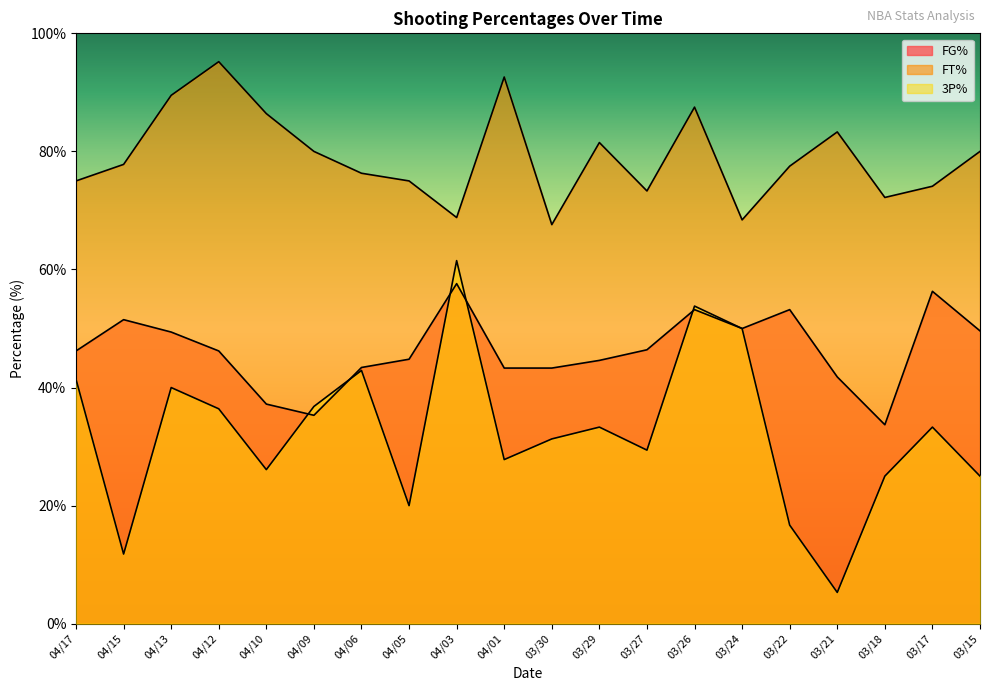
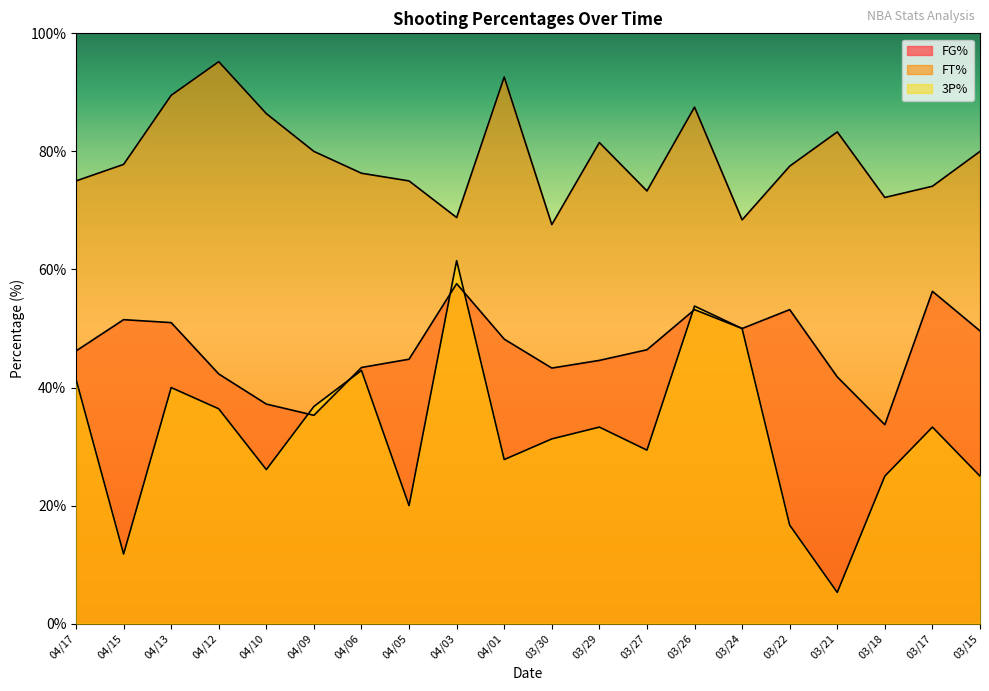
  {
    "FG%": {
      "04/17": "46%",
      "04/15": "52%",
-     "04/13": "49%",
-     "04/12": "46%",
+     "04/13": "51%",
+     "04/12": "42%",
      "04/10": "37%",
      "04/09": "35%",
      "04/06": "43%",
      "04/05": "45%",
      "04/03": "58%",
-     "04/01": "43%",
+     "04/01": "48%",
      "03/30": "43%",
      "03/29": "45%",
      "03/27": "46%",
      "03/26": "53%",
      "03/22": "53%",
      "03/21": "42%",
      "03/18": "34%",
      "03/17": "56%",
      "03/15": "50%"
    }
  }
